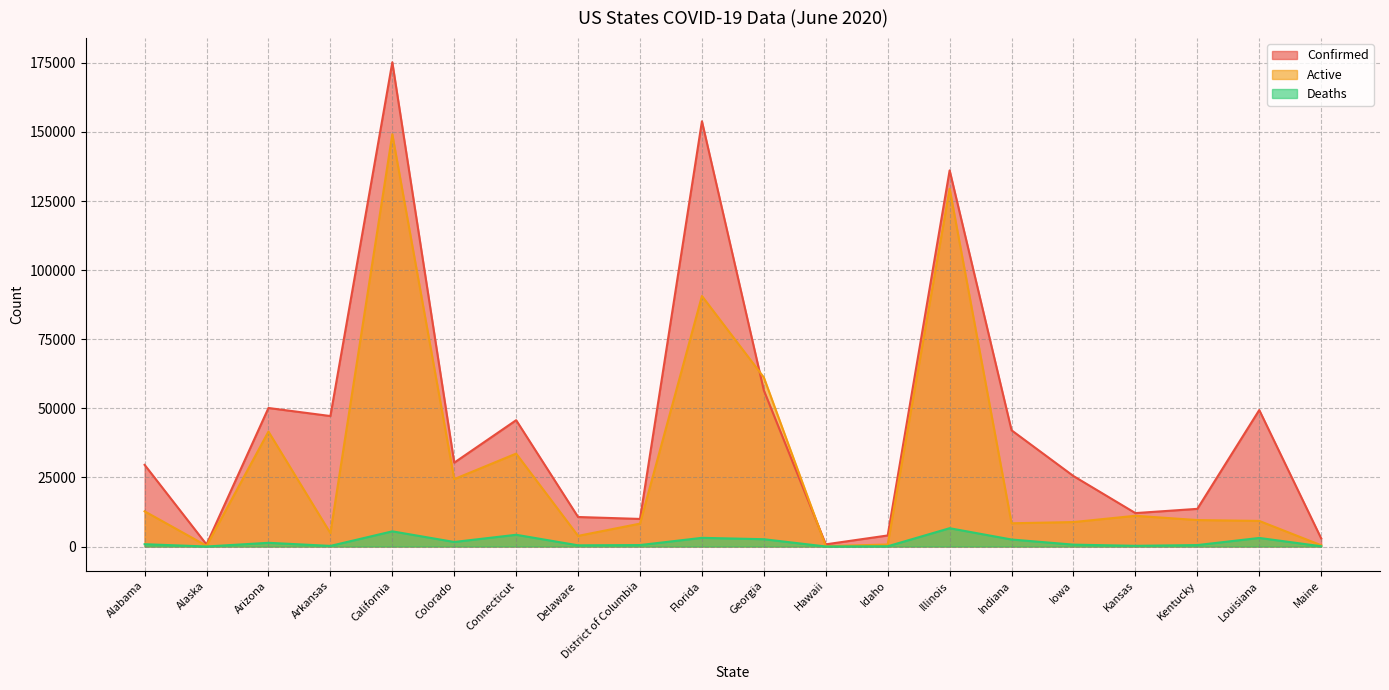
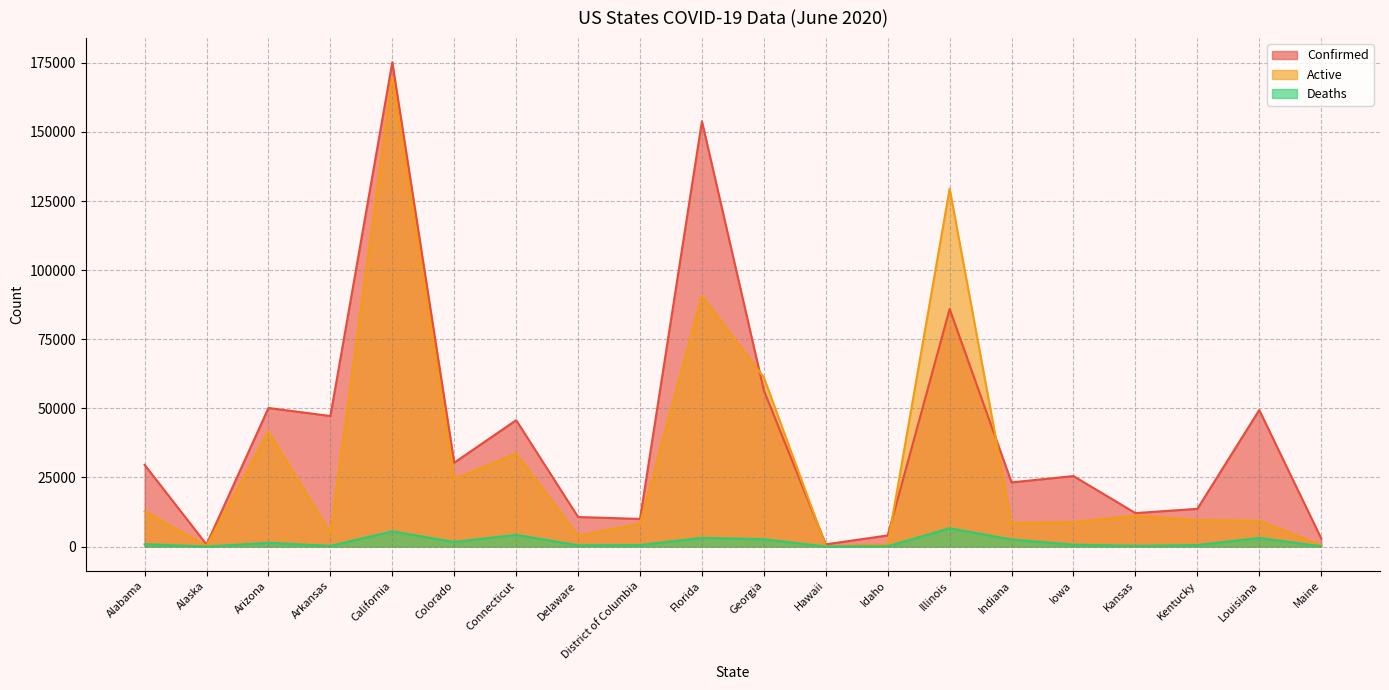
  {
    "Confirmed": {
      "Alabama": 30000,
      "Arizona": 50000,
      "Arkansas": 47000,
      "California": 175000,
      "Colorado": 30000,
      "Connecticut": 46000,
      "Delaware": 11000,
      "District of Columbia": 10000,
      "Florida": 154000,
      "Georgia": 56000,
      "Idaho": 4000,
-     "Illinois": 136000,
-     "Indiana": 42000,
+     "Illinois": 86000,
+     "Indiana": 23000,
      "Iowa": 25000,
      "Kansas": 12000,
      "Kentucky": 14000,
      "Louisiana": 49000,
      "Maine": 3000
    },
    "Active": {
      "Alabama": 13000,
      "Arizona": 42000,
      "Arkansas": 5000,
-     "California": 149000,
+     "California": 170000,
      "Colorado": 24000,
      "Connecticut": 34000,
      "Delaware": 4000,
      "District of Columbia": 8000,
      "Florida": 91000,
      "Georgia": 61000,
      "Illinois": 129000,
      "Indiana": 8000,
      "Iowa": 9000,
      "Kansas": 11000,
      "Kentucky": 10000,
      "Louisiana": 9000
    },
    "Deaths": {
      "Alabama": 1000,
      "Arizona": 1000,
      "Arkansas": 0,
      "California": 5000,
      "Colorado": 2000,
      "Connecticut": 4000,
      "Delaware": 0,
      "District of Columbia": 1000,
      "Florida": 3000,
      "Georgia": 3000,
      "Illinois": 7000,
      "Indiana": 3000,
      "Iowa": 1000,
      "Kansas": 0,
      "Kentucky": 1000,
      "Louisiana": 3000
    }
  }
